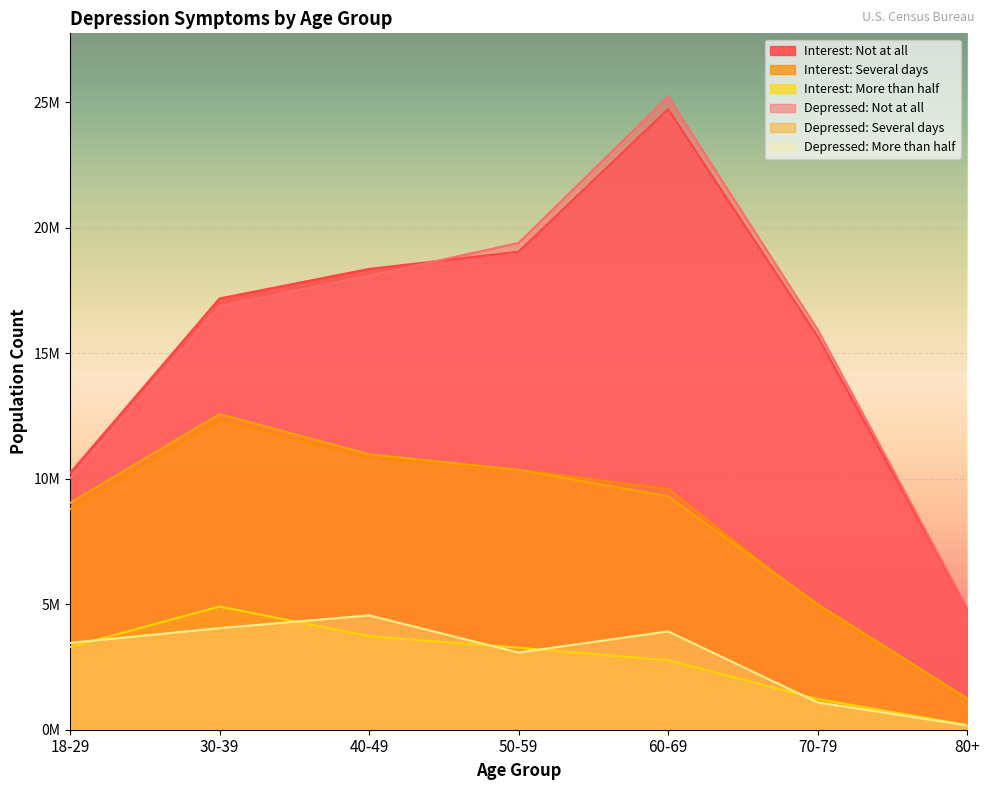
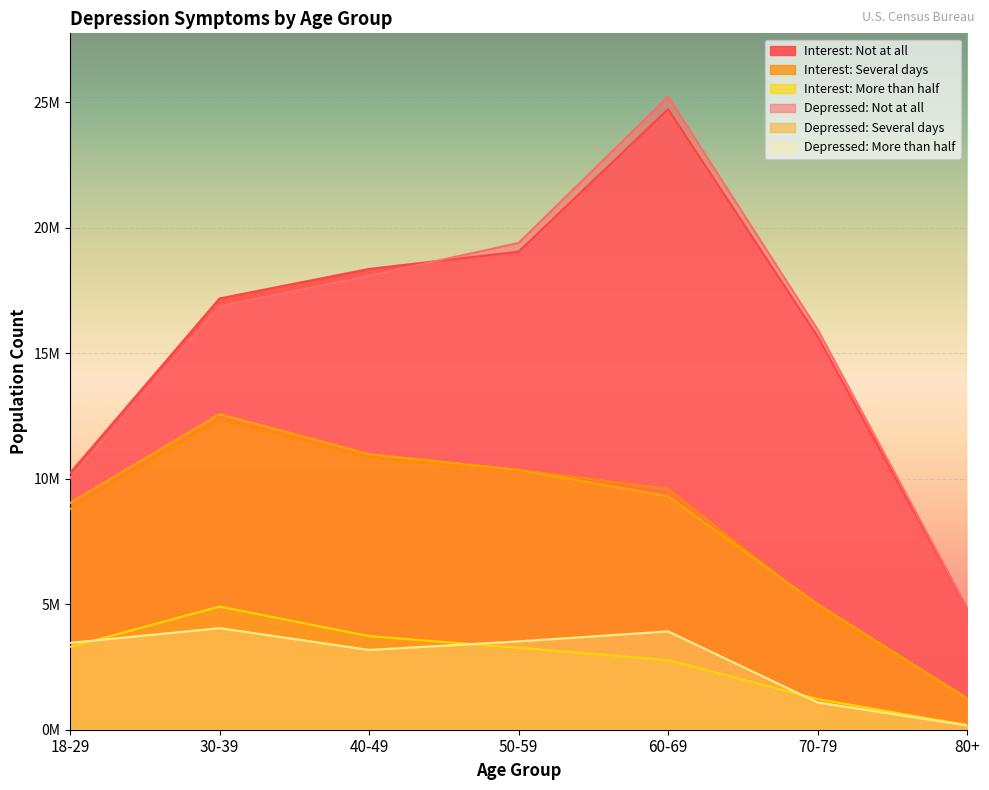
  {
    "Depressed: More than half": {
      "18-29": 3500000,
      "30-39": 4000000,
-     "40-49": 4600000,
-     "50-59": 3100000,
+     "40-49": 3200000,
+     "50-59": 3500000,
      "60-69": 3900000,
      "70-79": 1100000
    }
  }
